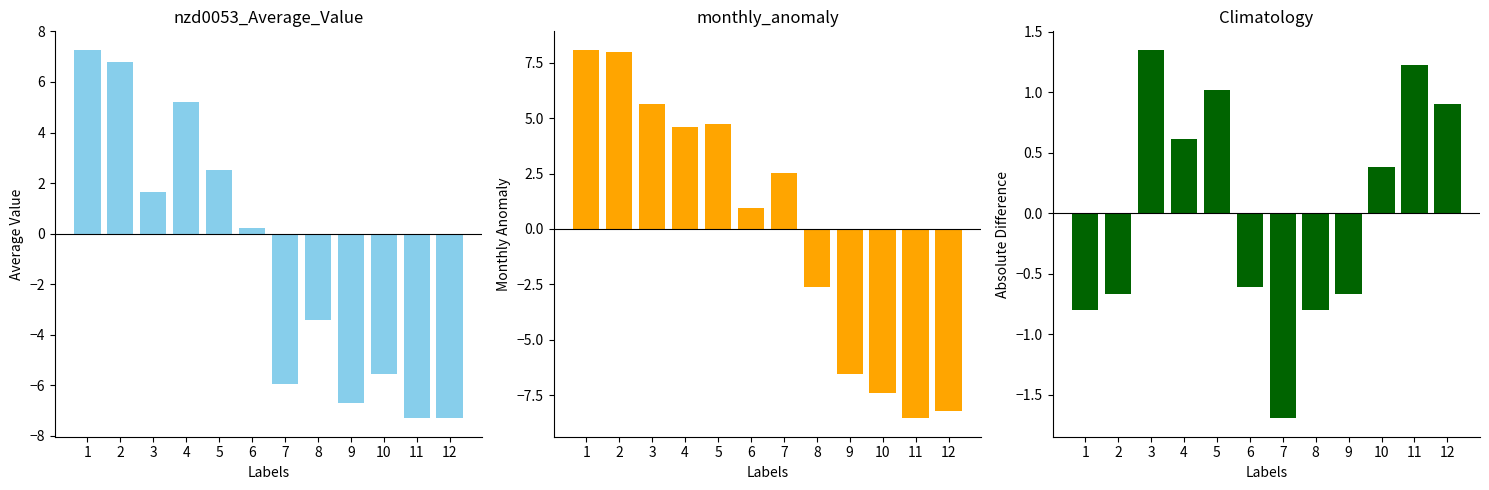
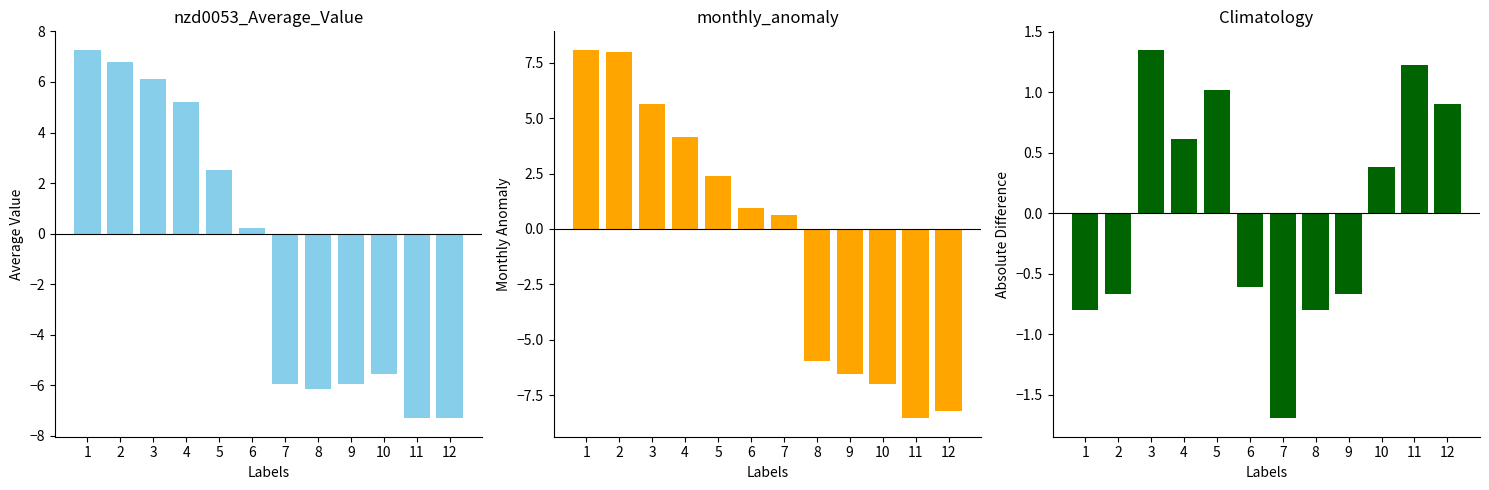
  {
    "nzd0053_Average_Value": {
      "1": 7.3,
      "2": 6.8,
-     "3": 1.6,
+     "3": 6.1,
      "4": 5.2,
      "5": 2.5,
      "6": 0.2,
      "7": -6.0,
-     "8": -3.4,
-     "9": -6.7,
+     "8": -6.2,
+     "9": -5.9,
      "10": -5.6,
      "11": -7.3,
      "12": -7.3
    },
    "monthly_anomaly": {
      "1": 8.1,
      "2": 8.0,
      "3": 5.6,
-     "4": 4.6,
-     "5": 4.7,
+     "4": 4.1,
+     "5": 2.4,
      "6": 1.0,
-     "7": 2.5,
-     "8": -2.6,
+     "7": 0.6,
+     "8": -5.9,
      "9": -6.5,
-     "10": -7.4,
+     "10": -7.0,
      "11": -8.5,
      "12": -8.2
    },
    "Climatology": {
      "1": -0.80,
      "2": -0.67,
      "3": 1.35,
      "4": 0.61,
      "5": 1.02,
      "6": -0.61,
      "7": -1.70,
      "8": -0.80,
      "9": -0.67,
      "10": 0.38,
      "11": 1.22,
      "12": 0.90
    }
  }
